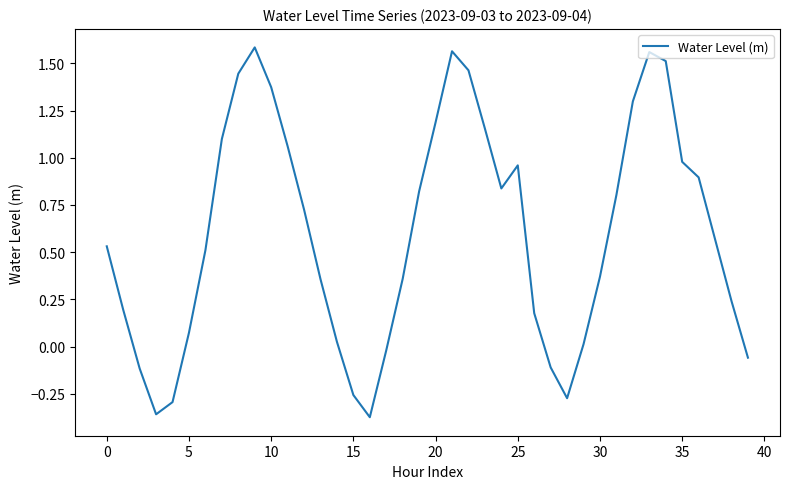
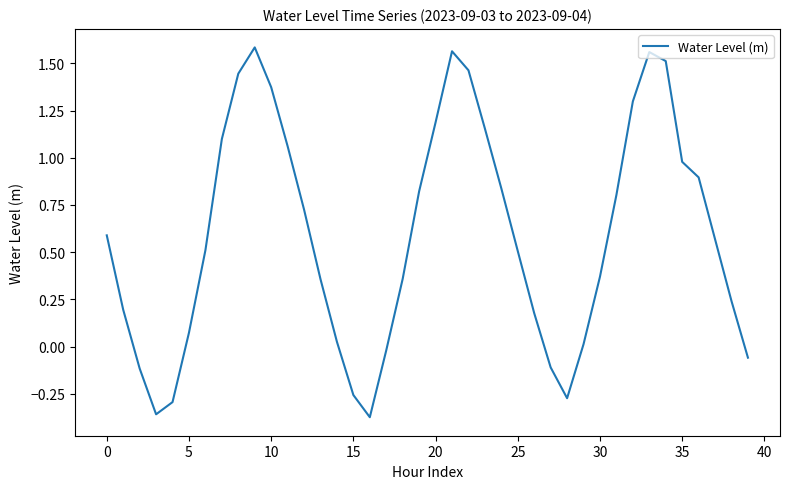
  {
-   "0": 0.53,
+   "0": 0.59,
    "5": 0.07,
    "10": 1.37,
    "15": -0.26,
    "20": 1.19,
-   "25": 0.96,
+   "25": 0.51,
    "30": 0.37,
    "35": 0.98
  }
